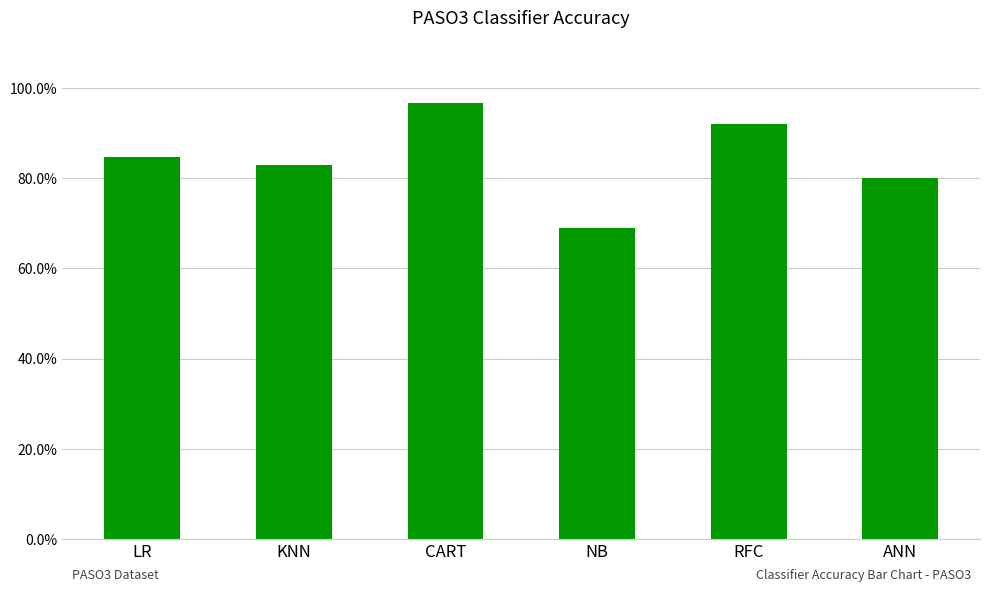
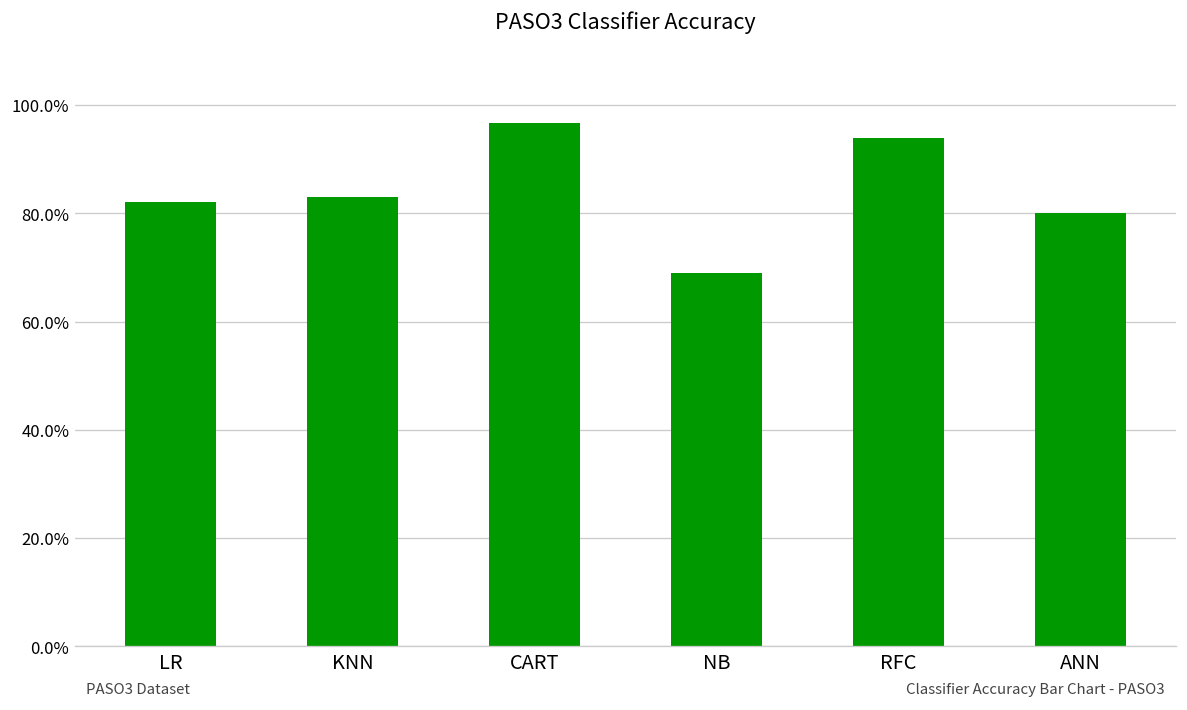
  {
-   "LR": "85%",
+   "LR": "82%",
    "KNN": "83%",
    "CART": "97%",
    "NB": "69%",
-   "RFC": "92%",
+   "RFC": "94%",
    "ANN": "80%"
  }
